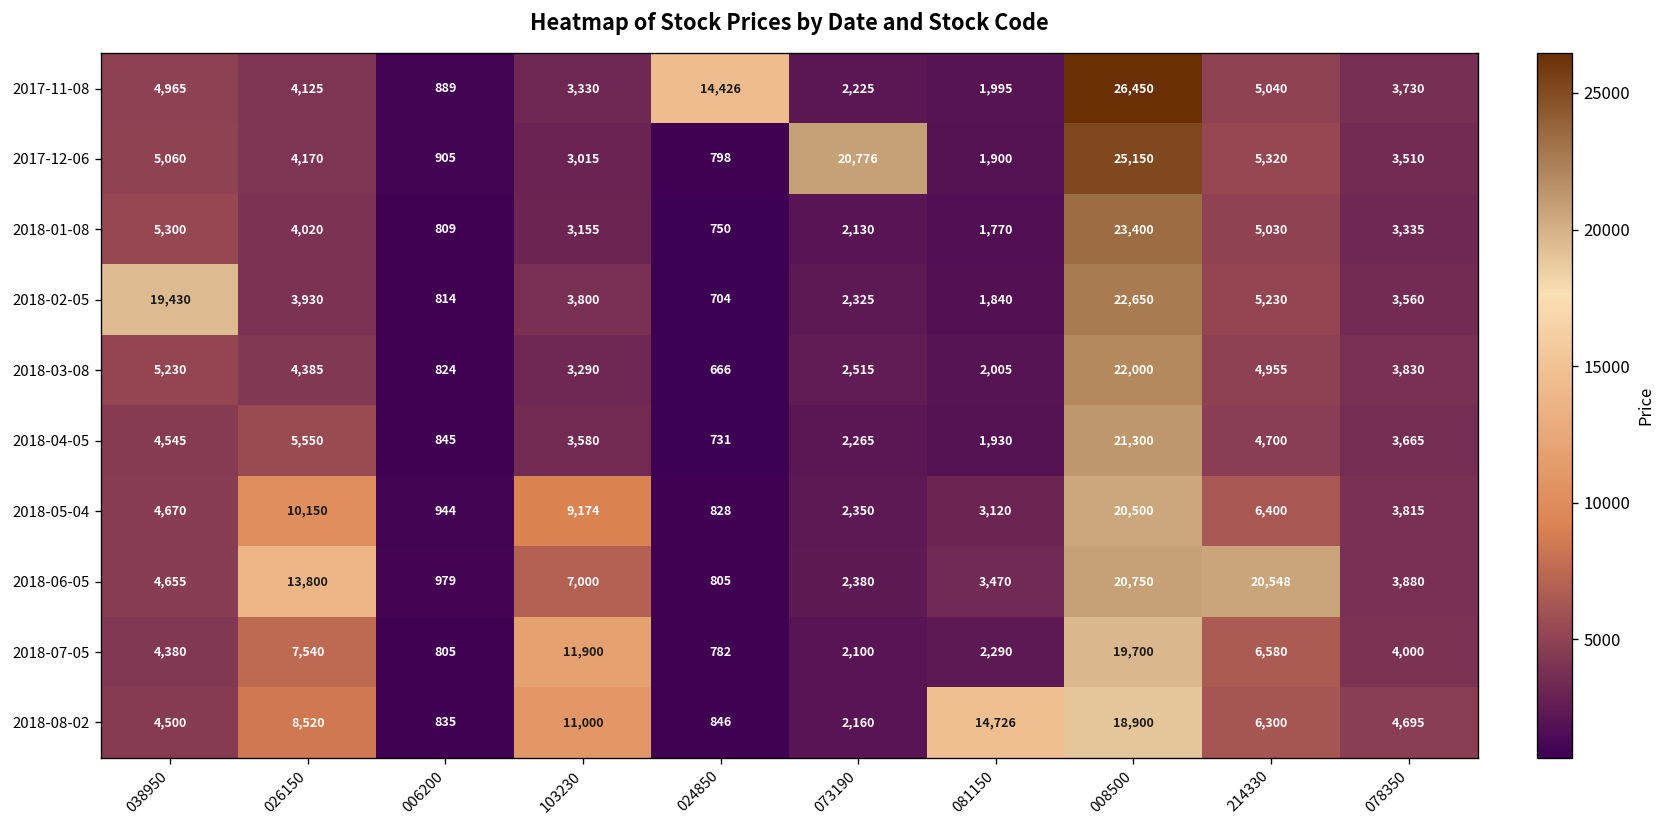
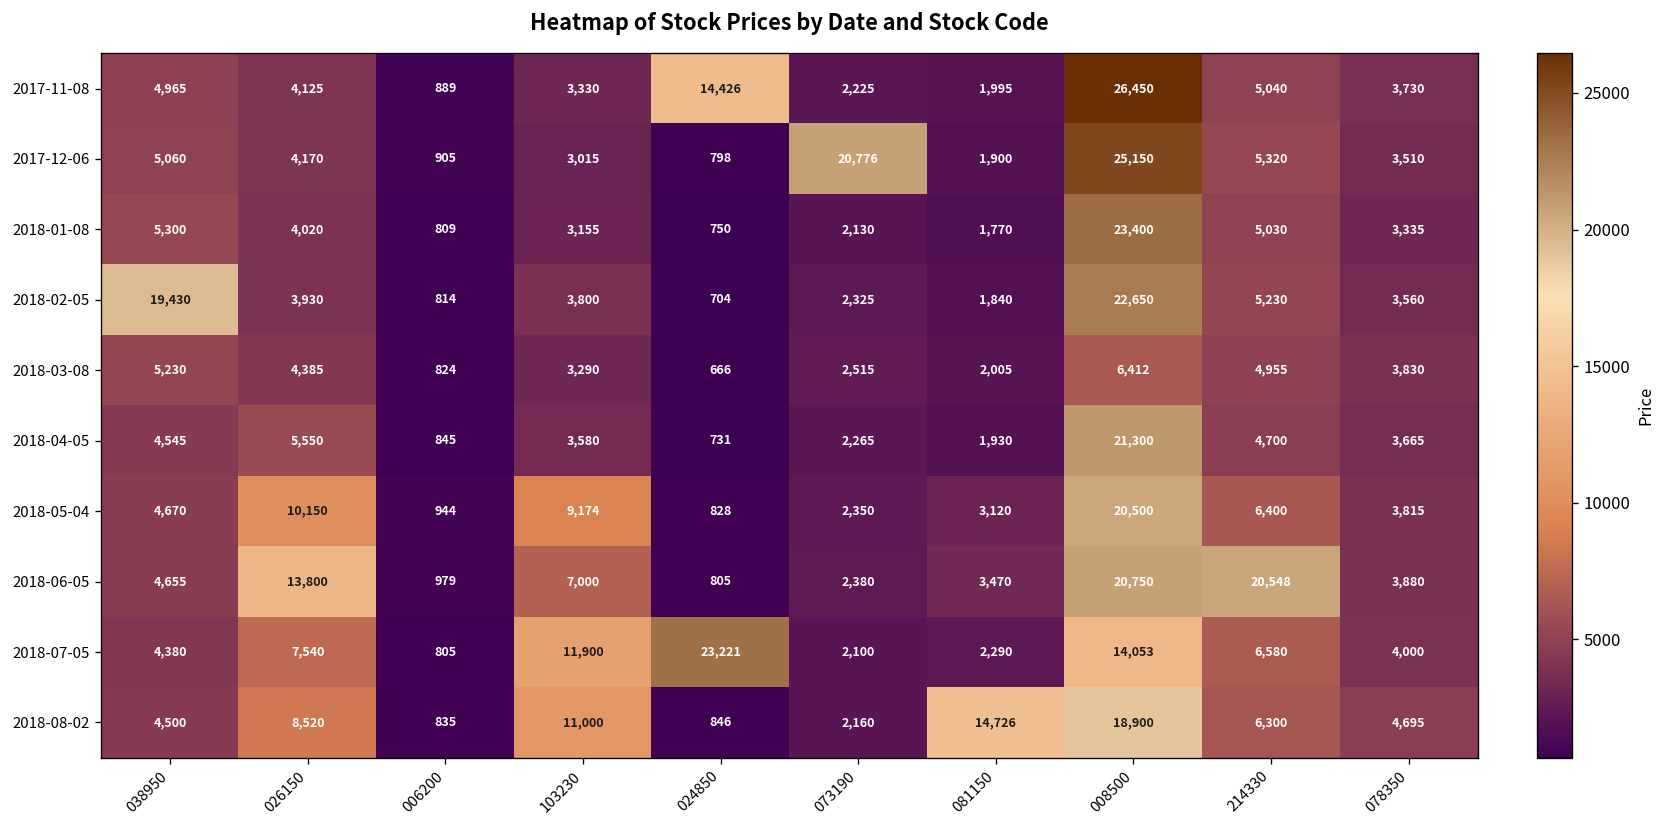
  {
    "2017-11-08": {
      "038950": "4,965",
      "026150": "4,125",
      "006200": "889",
      "103230": "3,330",
      "024850": "14,426",
      "073190": "2,225",
      "081150": "1,995",
      "008500": "26,450",
      "214330": "5,040",
      "078350": "3,730"
    },
    "2017-12-06": {
      "038950": "5,060",
      "026150": "4,170",
      "006200": "905",
      "103230": "3,015",
      "024850": "798",
      "073190": "20,776",
      "081150": "1,900",
      "008500": "25,150",
      "214330": "5,320",
      "078350": "3,510"
    },
    "2018-01-08": {
      "038950": "5,300",
      "026150": "4,020",
      "006200": "809",
      "103230": "3,155",
      "024850": "750",
      "073190": "2,130",
      "081150": "1,770",
      "008500": "23,400",
      "214330": "5,030",
      "078350": "3,335"
    },
    "2018-02-05": {
      "038950": "19,430",
      "026150": "3,930",
      "006200": "814",
      "103230": "3,800",
      "024850": "704",
      "073190": "2,325",
      "081150": "1,840",
      "008500": "22,650",
      "214330": "5,230",
      "078350": "3,560"
    },
    "2018-03-08": {
      "038950": "5,230",
      "026150": "4,385",
      "006200": "824",
      "103230": "3,290",
      "024850": "666",
      "073190": "2,515",
      "081150": "2,005",
-     "008500": "22,000",
+     "008500": "6,412",
      "214330": "4,955",
      "078350": "3,830"
    },
    "2018-04-05": {
      "038950": "4,545",
      "026150": "5,550",
      "006200": "845",
      "103230": "3,580",
      "024850": "731",
      "073190": "2,265",
      "081150": "1,930",
      "008500": "21,300",
      "214330": "4,700",
      "078350": "3,665"
    },
    "2018-05-04": {
      "038950": "4,670",
      "026150": "10,150",
      "006200": "944",
      "103230": "9,174",
      "024850": "828",
      "073190": "2,350",
      "081150": "3,120",
      "008500": "20,500",
      "214330": "6,400",
      "078350": "3,815"
    },
    "2018-06-05": {
      "038950": "4,655",
      "026150": "13,800",
      "006200": "979",
      "103230": "7,000",
      "024850": "805",
      "073190": "2,380",
      "081150": "3,470",
      "008500": "20,750",
      "214330": "20,548",
      "078350": "3,880"
    },
    "2018-07-05": {
      "038950": "4,380",
      "026150": "7,540",
      "006200": "805",
      "103230": "11,900",
-     "024850": "782",
+     "024850": "23,221",
      "073190": "2,100",
      "081150": "2,290",
-     "008500": "19,700",
+     "008500": "14,053",
      "214330": "6,580",
      "078350": "4,000"
    },
    "2018-08-02": {
      "038950": "4,500",
      "026150": "8,520",
      "006200": "835",
      "103230": "11,000",
      "024850": "846",
      "073190": "2,160",
      "081150": "14,726",
      "008500": "18,900",
      "214330": "6,300",
      "078350": "4,695"
    }
  }
